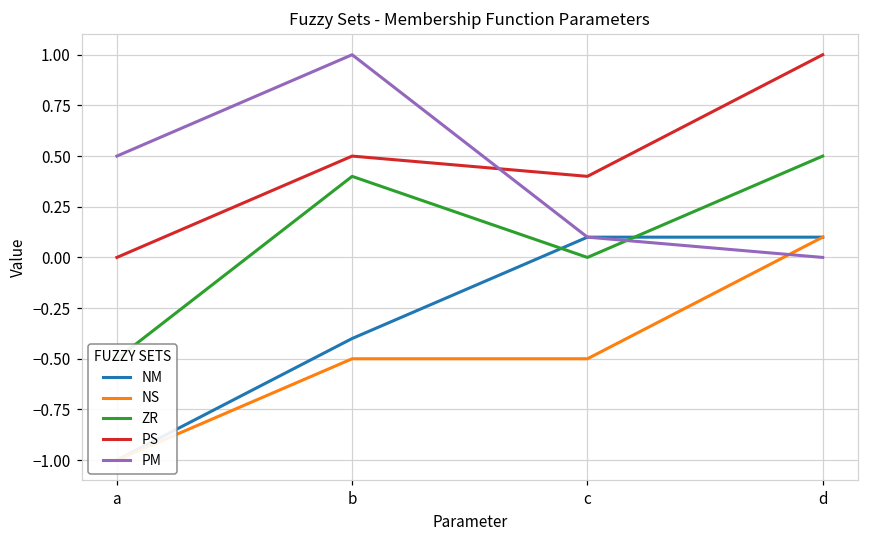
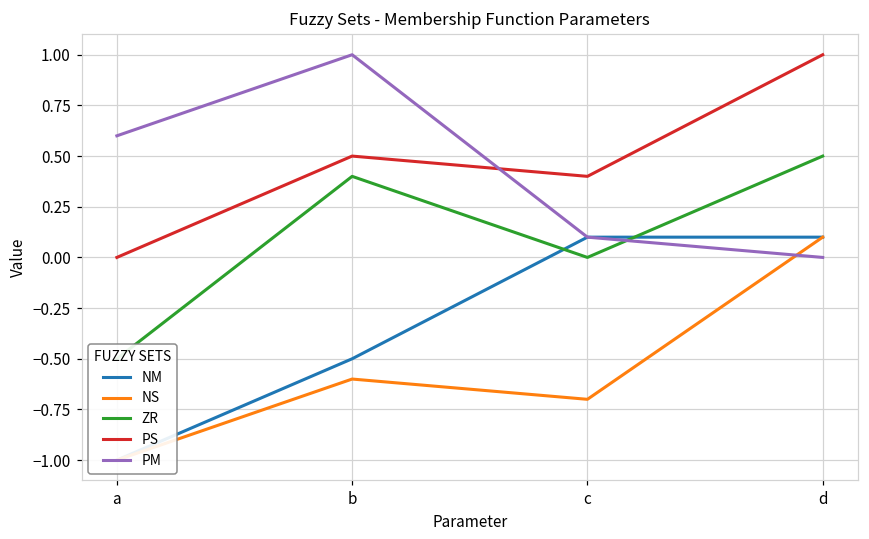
  {
    "NM": {
-     "b": -0.4
+     "b": -0.5
    },
    "NS": {
-     "b": -0.5,
-     "c": -0.5
+     "b": -0.6,
+     "c": -0.7
    },
    "ZR": {
      "b": 0.4,
      "c": 0.0,
      "d": 0.5
    },
    "PS": {
      "a": 0.0,
      "b": 0.5,
      "c": 0.4,
      "d": 1.0
    },
    "PM": {
-     "a": 0.5,
+     "a": 0.6,
      "b": 1.0,
      "d": 0.0
    }
  }
